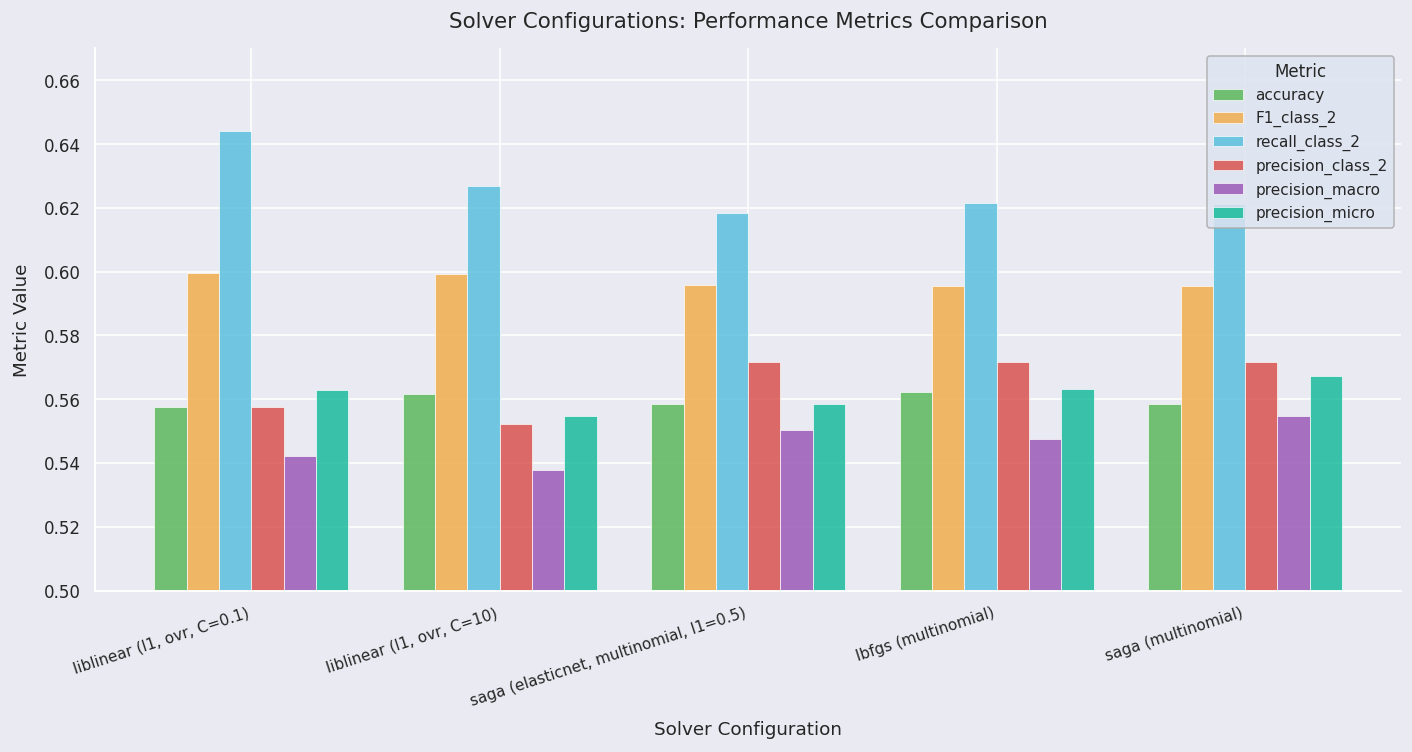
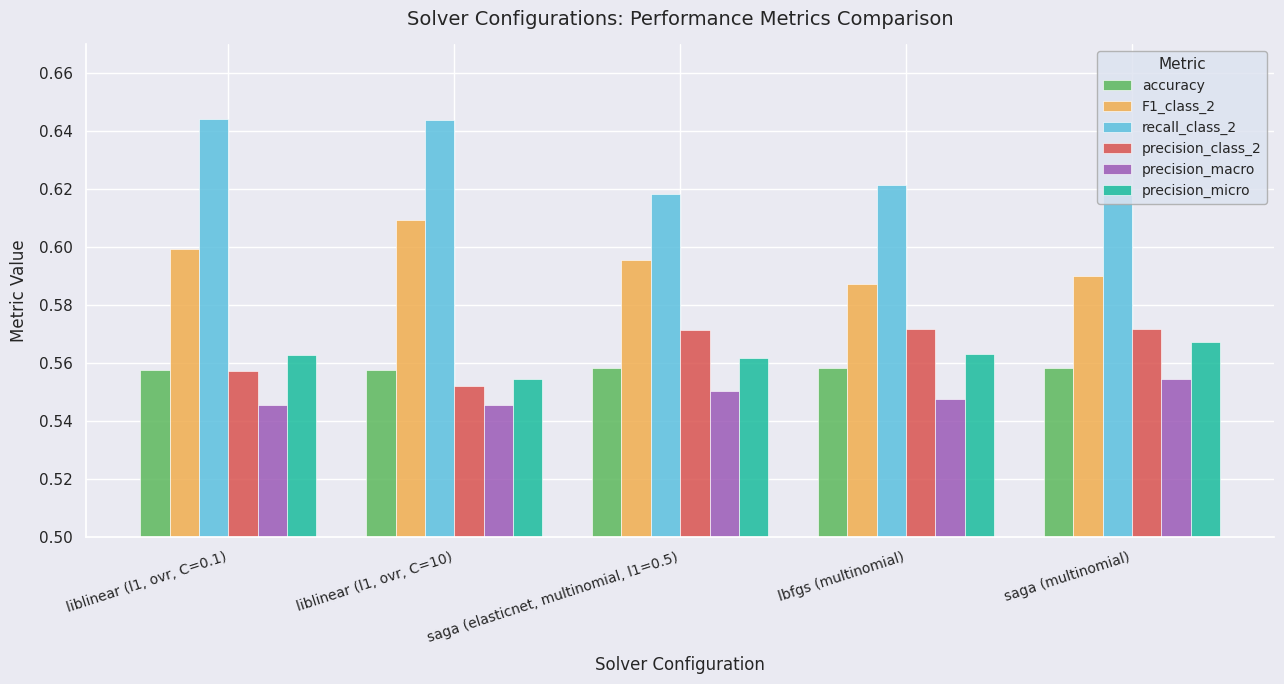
  {
    "accuracy": {
      "liblinear (l1, ovr, C=0.1)": 0.558,
-     "liblinear (l1, ovr, C=10)": 0.562,
+     "liblinear (l1, ovr, C=10)": 0.558,
      "saga (elasticnet, multinomial, l1=0.5)": 0.558,
-     "lbfgs (multinomial)": 0.562,
+     "lbfgs (multinomial)": 0.558,
      "saga (multinomial)": 0.558
    },
    "F1_class_2": {
      "liblinear (l1, ovr, C=0.1)": 0.600,
-     "liblinear (l1, ovr, C=10)": 0.599,
+     "liblinear (l1, ovr, C=10)": 0.609,
      "saga (elasticnet, multinomial, l1=0.5)": 0.596,
-     "lbfgs (multinomial)": 0.596,
-     "saga (multinomial)": 0.595
+     "lbfgs (multinomial)": 0.587,
+     "saga (multinomial)": 0.590
    },
    "recall_class_2": {
      "liblinear (l1, ovr, C=0.1)": 0.644,
-     "liblinear (l1, ovr, C=10)": 0.627,
+     "liblinear (l1, ovr, C=10)": 0.644,
      "saga (elasticnet, multinomial, l1=0.5)": 0.619,
      "lbfgs (multinomial)": 0.621
    },
    "precision_class_2": {
      "liblinear (l1, ovr, C=0.1)": 0.557,
      "liblinear (l1, ovr, C=10)": 0.552,
      "saga (elasticnet, multinomial, l1=0.5)": 0.572,
      "lbfgs (multinomial)": 0.572,
      "saga (multinomial)": 0.572
    },
    "precision_macro": {
-     "liblinear (l1, ovr, C=0.1)": 0.542,
-     "liblinear (l1, ovr, C=10)": 0.538,
+     "liblinear (l1, ovr, C=0.1)": 0.545,
+     "liblinear (l1, ovr, C=10)": 0.546,
      "saga (elasticnet, multinomial, l1=0.5)": 0.550,
      "lbfgs (multinomial)": 0.548,
      "saga (multinomial)": 0.555
    },
    "precision_micro": {
      "liblinear (l1, ovr, C=0.1)": 0.563,
      "liblinear (l1, ovr, C=10)": 0.555,
-     "saga (elasticnet, multinomial, l1=0.5)": 0.558,
+     "saga (elasticnet, multinomial, l1=0.5)": 0.562,
      "lbfgs (multinomial)": 0.563,
      "saga (multinomial)": 0.567
    }
  }
